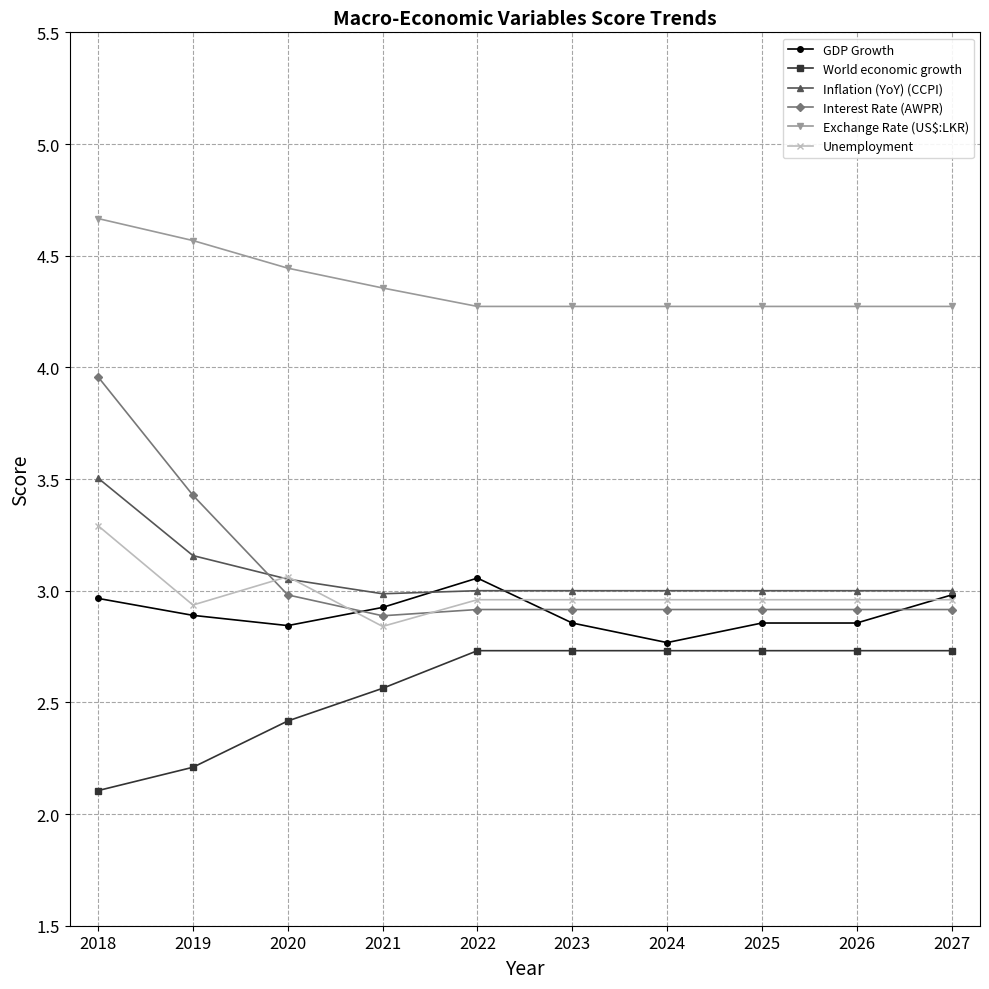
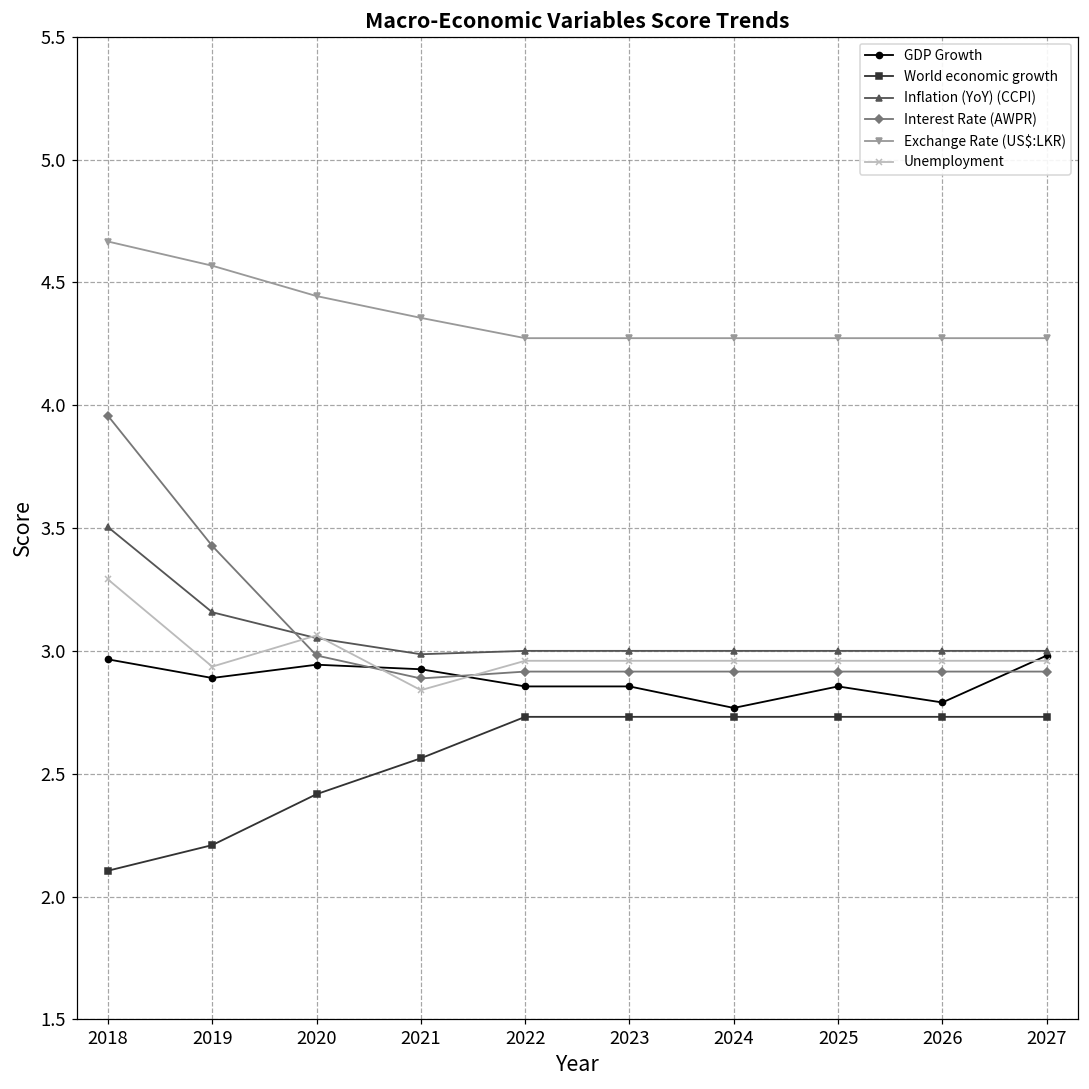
  {
    "GDP Growth": {
      "2018": 2.97,
      "2019": 2.89,
-     "2020": 2.84,
+     "2020": 2.94,
      "2021": 2.93,
-     "2022": 3.06,
+     "2022": 2.86,
      "2023": 2.86,
      "2024": 2.77,
      "2025": 2.86,
-     "2026": 2.86,
+     "2026": 2.79,
      "2027": 2.98
    }
  }
